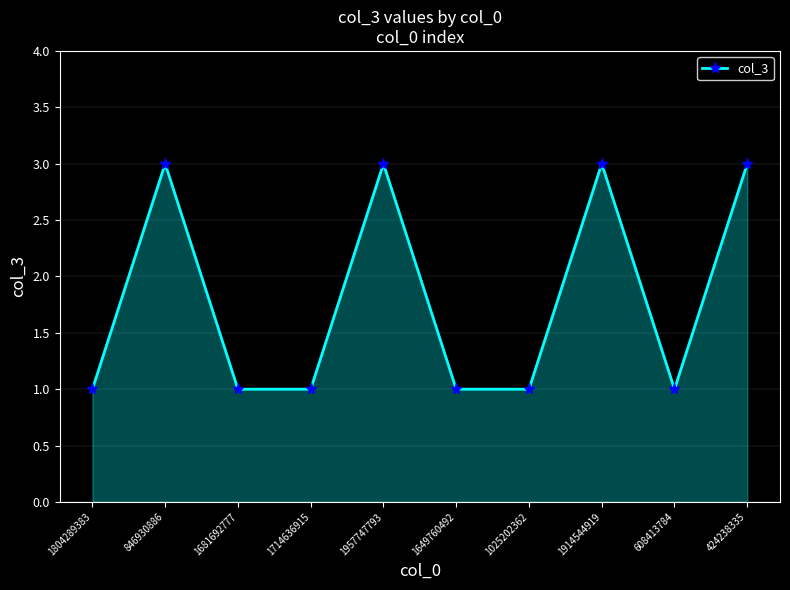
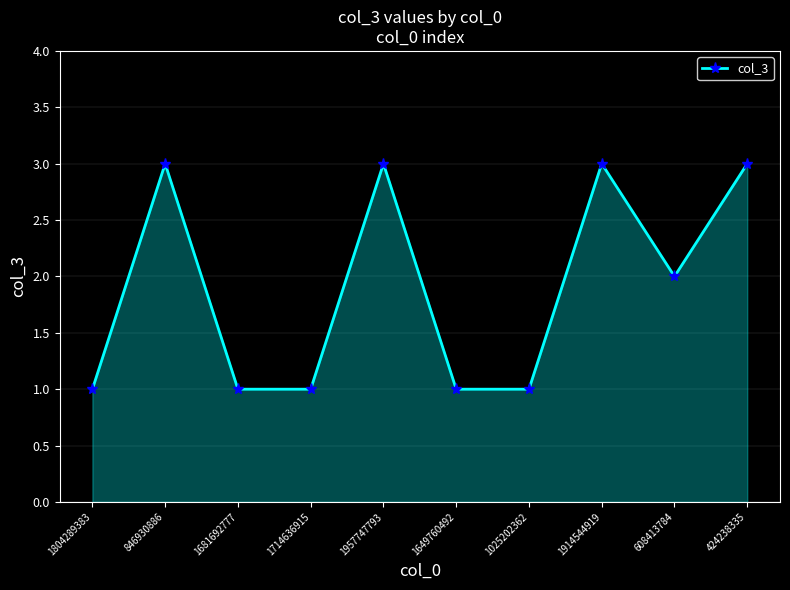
  {
    "1804289383": 1,
    "846930886": 3,
    "1681692777": 1,
    "1714636915": 1,
    "1957747793": 3,
    "1649760492": 1,
    "1025202362": 1,
    "1914544919": 3,
-   "608413784": 1,
+   "608413784": 2,
    "424238335": 3
  }
